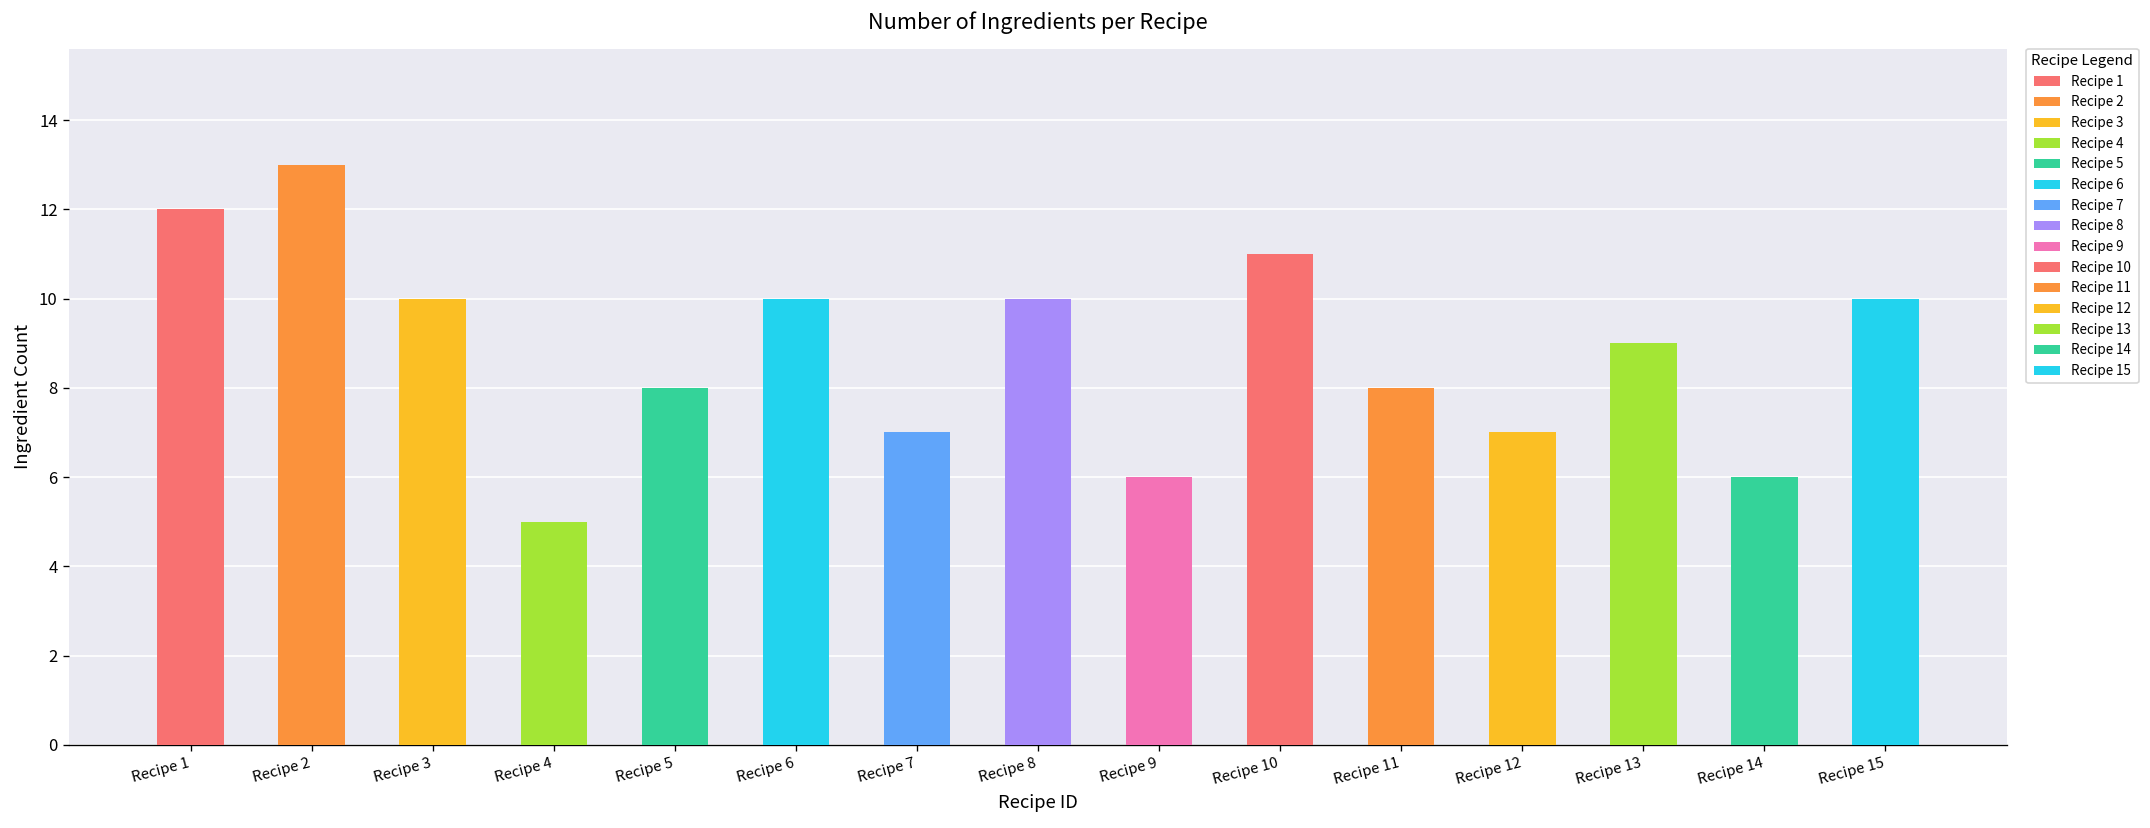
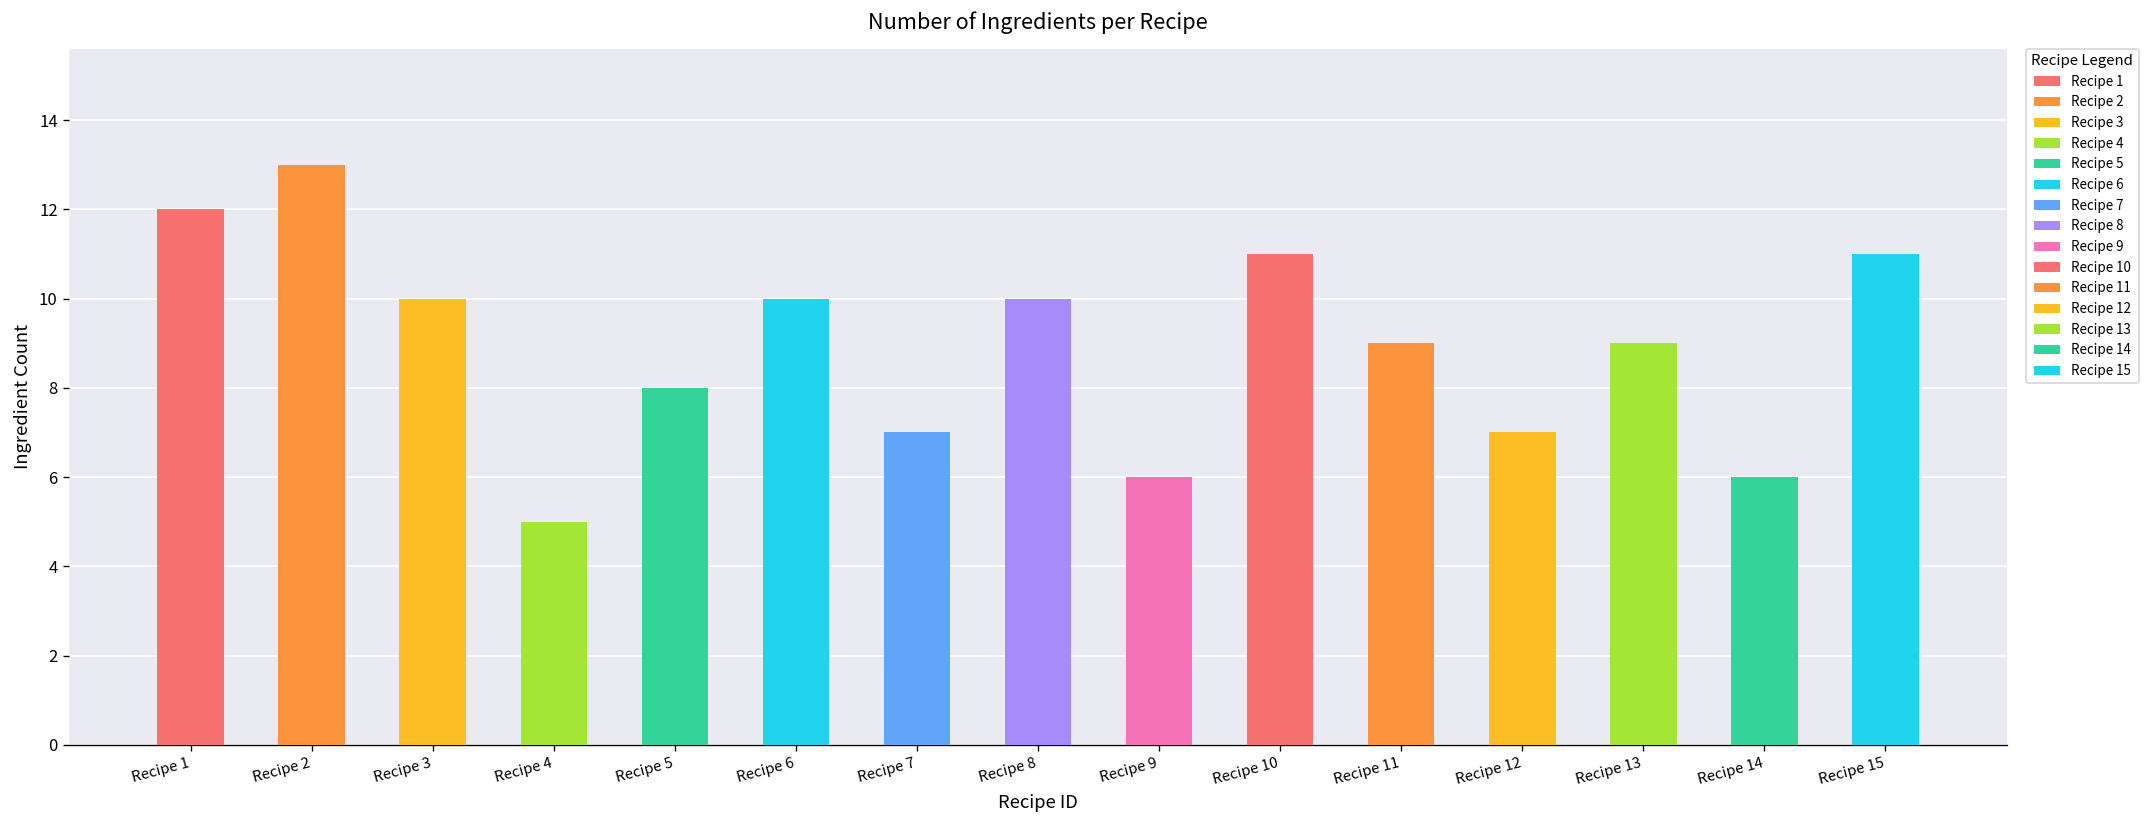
  {
    "Recipe 1": 12,
    "Recipe 2": 13,
    "Recipe 3": 10,
    "Recipe 4": 5,
    "Recipe 5": 8,
    "Recipe 6": 10,
    "Recipe 7": 7,
    "Recipe 8": 10,
    "Recipe 9": 6,
    "Recipe 10": 11,
-   "Recipe 11": 8,
+   "Recipe 11": 9,
    "Recipe 12": 7,
    "Recipe 13": 9,
    "Recipe 14": 6,
-   "Recipe 15": 10
+   "Recipe 15": 11
  }
